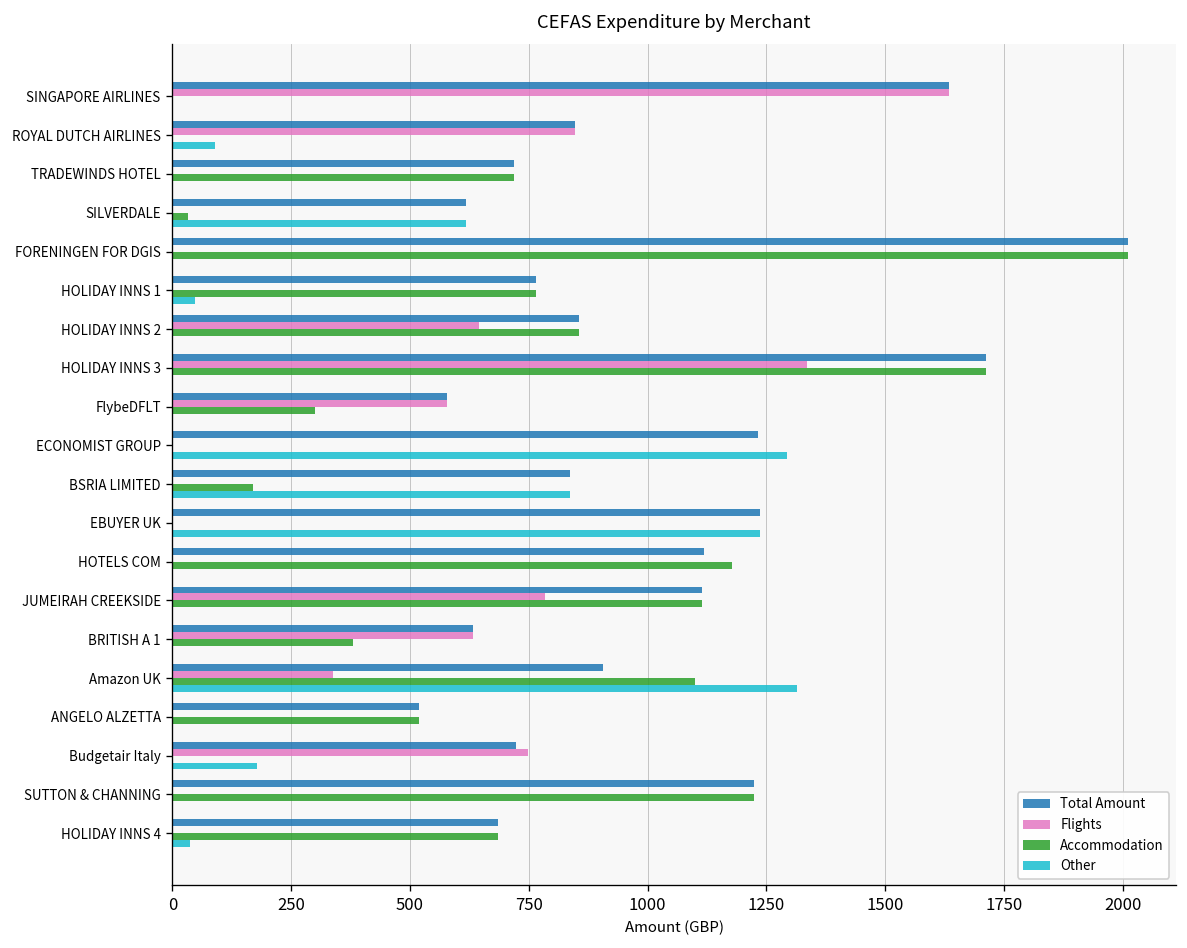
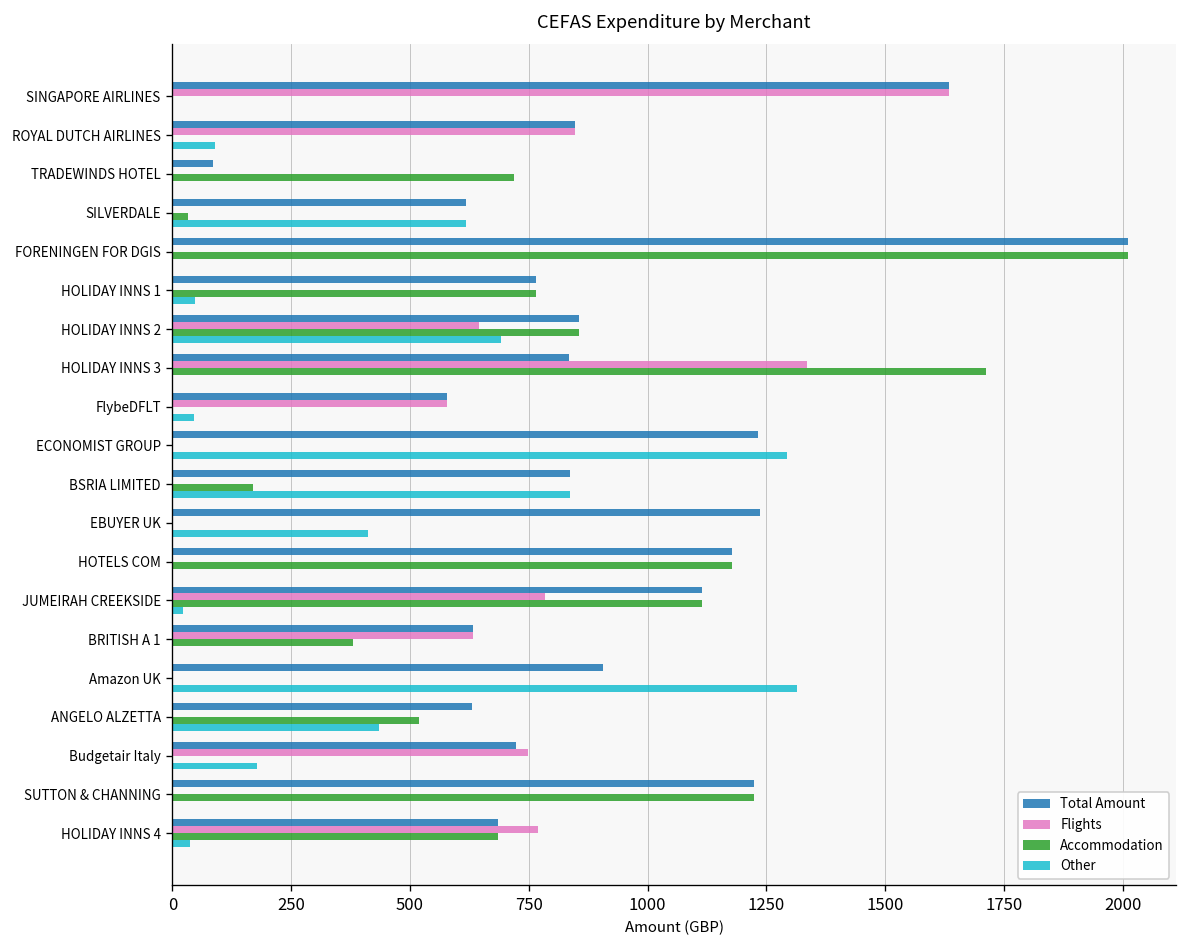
  {
    "Total Amount": {
      "SINGAPORE AIRLINES": 1630,
      "ROYAL DUTCH AIRLINES": 850,
-     "TRADEWINDS HOTEL": 720,
+     "TRADEWINDS HOTEL": 80,
      "SILVERDALE": 620,
      "FORENINGEN FOR DGIS": 2010,
      "HOLIDAY INNS 1": 770,
      "HOLIDAY INNS 2": 860,
-     "HOLIDAY INNS 3": 1710,
+     "HOLIDAY INNS 3": 830,
      "FlybeDFLT": 580,
      "ECONOMIST GROUP": 1230,
      "BSRIA LIMITED": 840,
      "EBUYER UK": 1240,
-     "HOTELS COM": 1120,
+     "HOTELS COM": 1180,
      "JUMEIRAH CREEKSIDE": 1110,
      "BRITISH A 1": 630,
      "Amazon UK": 910,
-     "ANGELO ALZETTA": 520,
+     "ANGELO ALZETTA": 630,
      "Budgetair Italy": 720,
      "SUTTON & CHANNING": 1230,
      "HOLIDAY INNS 4": 680
    },
    "Flights": {
      "SINGAPORE AIRLINES": 1630,
      "ROYAL DUTCH AIRLINES": 850,
      "TRADEWINDS HOTEL": 0,
      "SILVERDALE": 0,
      "FORENINGEN FOR DGIS": 0,
      "HOLIDAY INNS 1": 0,
      "HOLIDAY INNS 2": 650,
      "HOLIDAY INNS 3": 1340,
      "FlybeDFLT": 580,
      "ECONOMIST GROUP": 0,
      "BSRIA LIMITED": 0,
      "EBUYER UK": 0,
      "HOTELS COM": 0,
      "JUMEIRAH CREEKSIDE": 780,
      "BRITISH A 1": 630,
-     "Amazon UK": 340,
+     "Amazon UK": 0,
      "ANGELO ALZETTA": 0,
      "Budgetair Italy": 750,
      "SUTTON & CHANNING": 0,
-     "HOLIDAY INNS 4": 0
+     "HOLIDAY INNS 4": 770
    },
    "Accommodation": {
      "SINGAPORE AIRLINES": 0,
      "ROYAL DUTCH AIRLINES": 0,
      "TRADEWINDS HOTEL": 720,
      "SILVERDALE": 30,
      "FORENINGEN FOR DGIS": 2010,
      "HOLIDAY INNS 1": 770,
      "HOLIDAY INNS 2": 860,
      "HOLIDAY INNS 3": 1710,
-     "FlybeDFLT": 300,
+     "FlybeDFLT": 0,
      "ECONOMIST GROUP": 0,
      "BSRIA LIMITED": 170,
      "EBUYER UK": 0,
      "HOTELS COM": 1180,
      "JUMEIRAH CREEKSIDE": 1110,
      "BRITISH A 1": 380,
-     "Amazon UK": 1100,
+     "Amazon UK": 0,
      "ANGELO ALZETTA": 520,
      "Budgetair Italy": 0,
      "SUTTON & CHANNING": 1230,
      "HOLIDAY INNS 4": 680
    },
    "Other": {
      "SINGAPORE AIRLINES": 0,
      "ROYAL DUTCH AIRLINES": 90,
      "TRADEWINDS HOTEL": 0,
      "SILVERDALE": 620,
      "FORENINGEN FOR DGIS": 0,
      "HOLIDAY INNS 1": 50,
-     "HOLIDAY INNS 2": 0,
+     "HOLIDAY INNS 2": 690,
      "HOLIDAY INNS 3": 0,
-     "FlybeDFLT": 0,
+     "FlybeDFLT": 50,
      "ECONOMIST GROUP": 1290,
      "BSRIA LIMITED": 840,
-     "EBUYER UK": 1240,
+     "EBUYER UK": 410,
      "HOTELS COM": 0,
-     "JUMEIRAH CREEKSIDE": 0,
+     "JUMEIRAH CREEKSIDE": 20,
      "BRITISH A 1": 0,
      "Amazon UK": 1310,
-     "ANGELO ALZETTA": 0,
+     "ANGELO ALZETTA": 430,
      "Budgetair Italy": 180,
      "SUTTON & CHANNING": 0,
      "HOLIDAY INNS 4": 40
    }
  }
